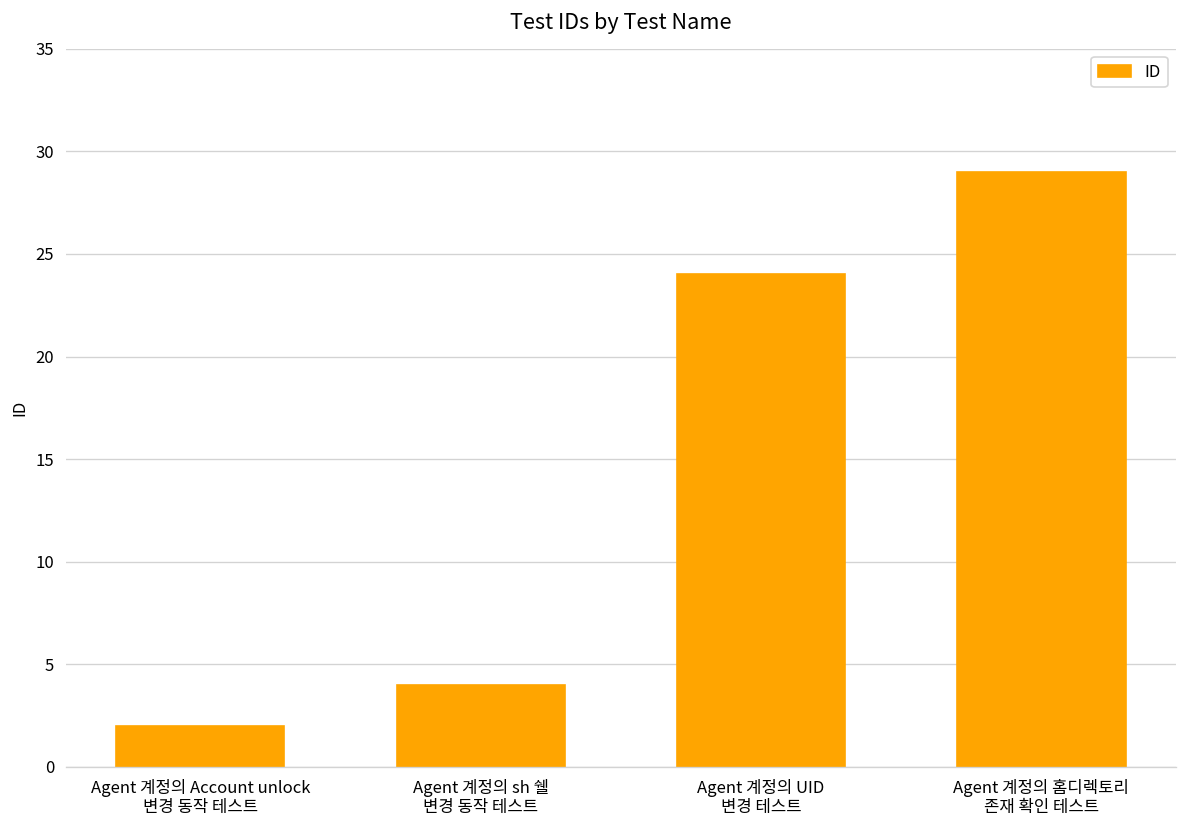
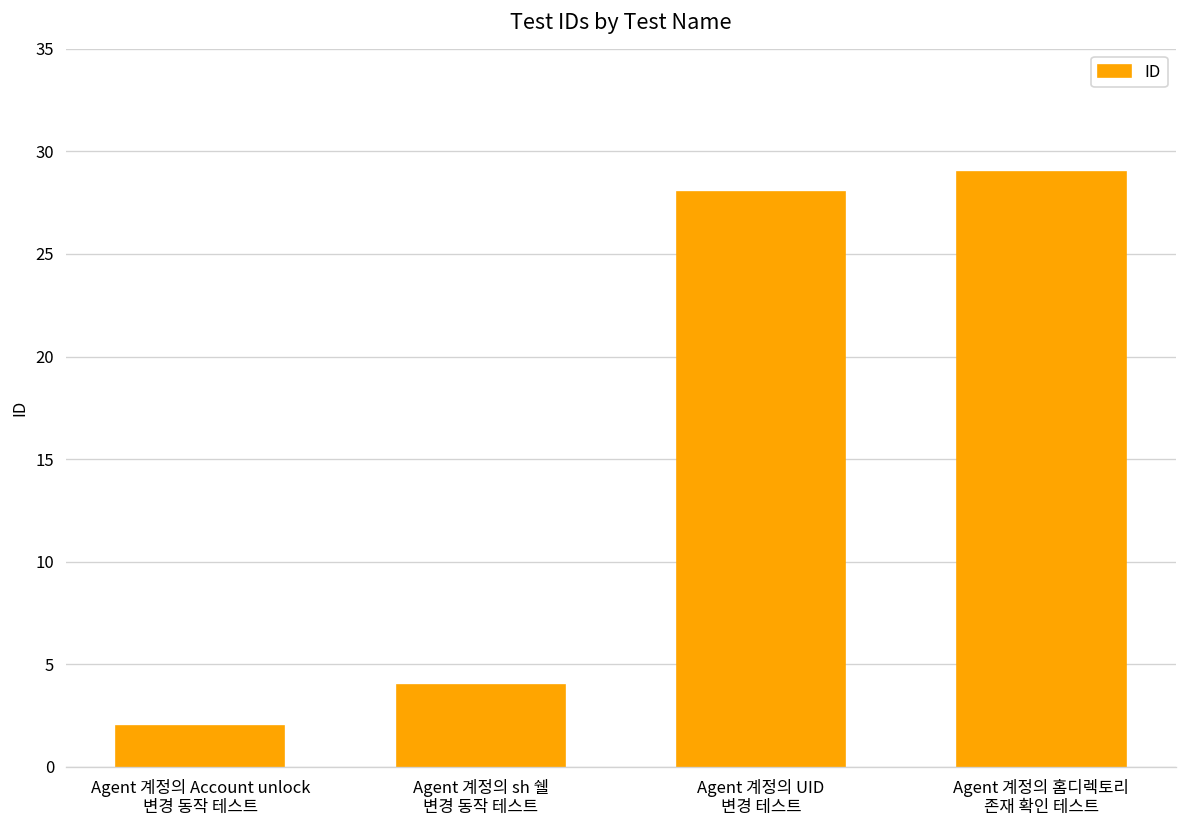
  {
    "Agent 계정의 Account unlock 변경 동작 테스트": 2,
    "Agent 계정의 sh 쉘 변경 동작 테스트": 4,
-   "Agent 계정의 UID 변경 테스트": 24,
+   "Agent 계정의 UID 변경 테스트": 28,
    "Agent 계정의 홈디렉토리 존재 확인 테스트": 29
  }
